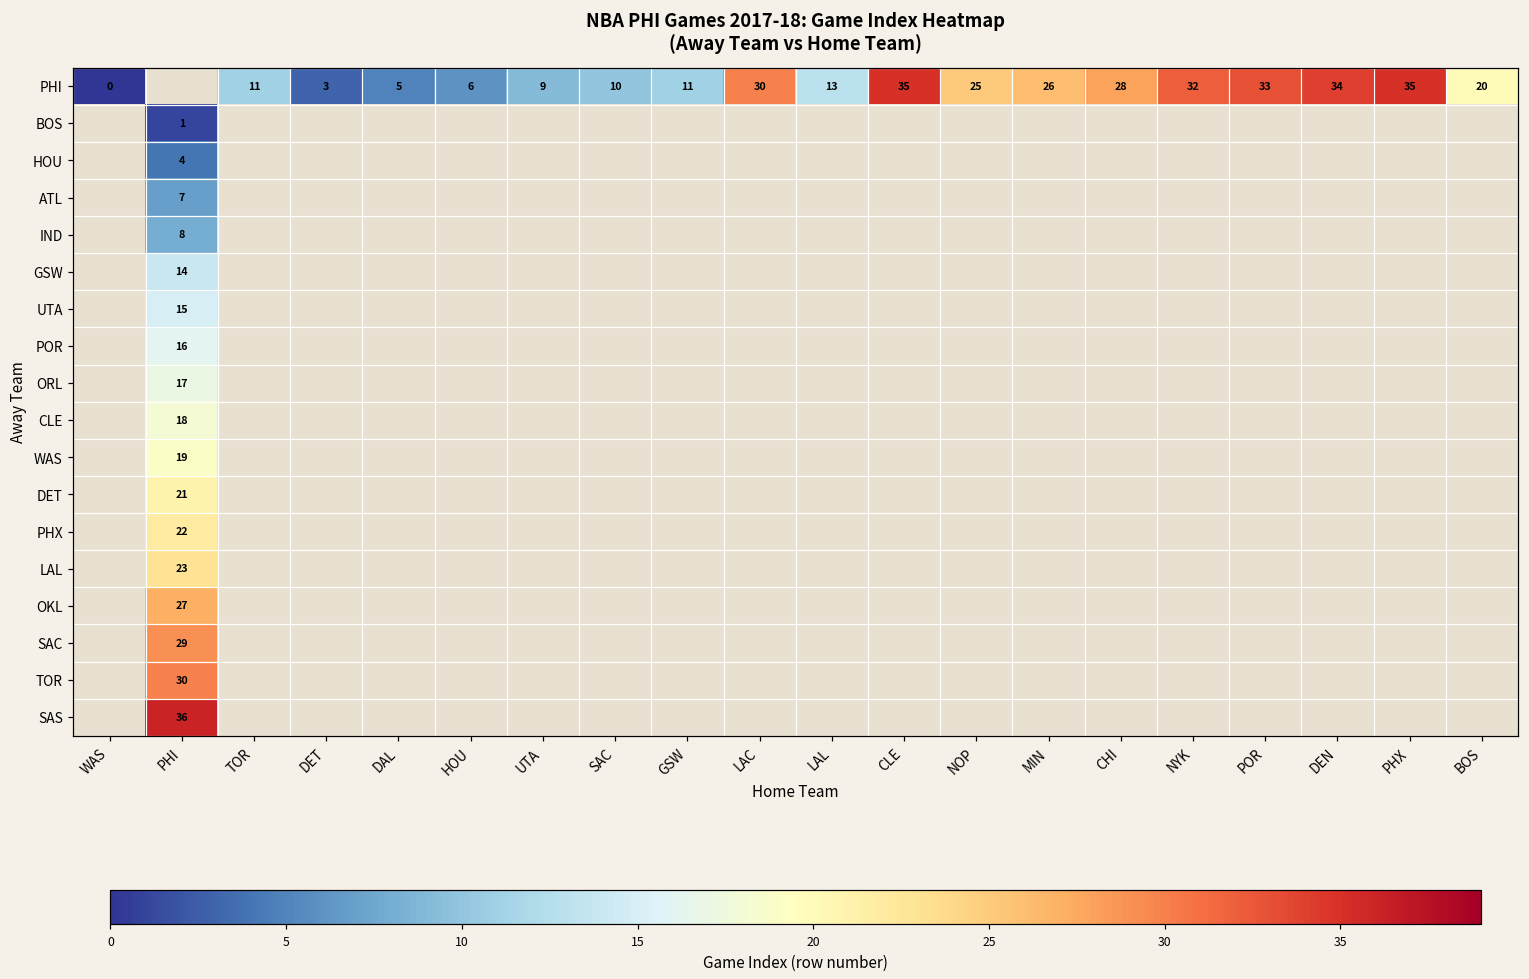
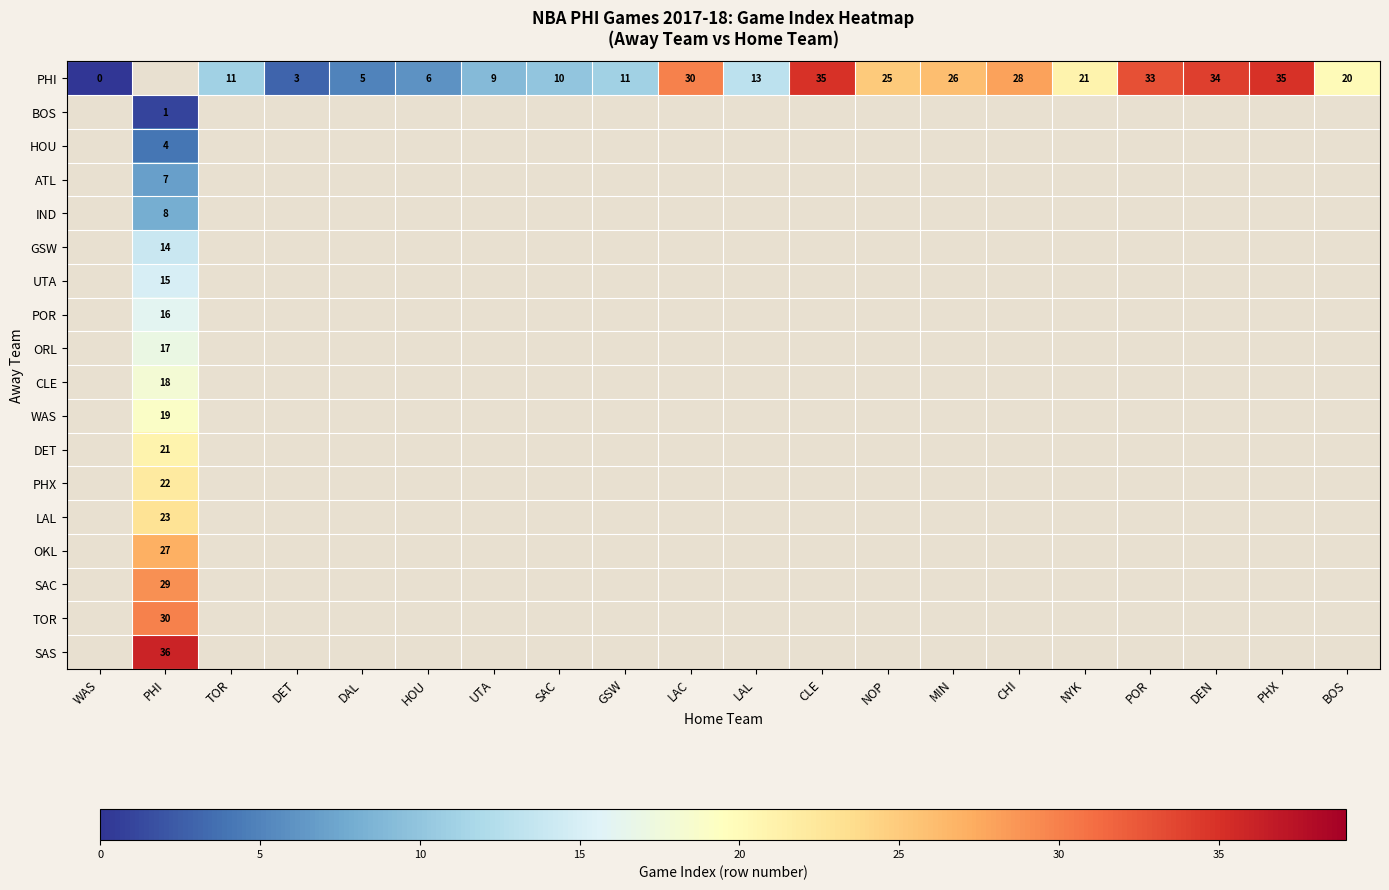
  {
    "PHI": {
      "WAS": 0,
      "TOR": 11,
      "DET": 3,
      "DAL": 5,
      "HOU": 6,
      "UTA": 9,
      "SAC": 10,
      "GSW": 11,
      "LAC": 30,
      "LAL": 13,
      "CLE": 35,
      "NOP": 25,
      "MIN": 26,
      "CHI": 28,
-     "NYK": 32,
+     "NYK": 21,
      "POR": 33,
      "DEN": 34,
      "PHX": 35,
      "BOS": 20
    },
    "BOS": {
      "PHI": 1
    },
    "HOU": {
      "PHI": 4
    },
    "ATL": {
      "PHI": 7
    },
    "IND": {
      "PHI": 8
    },
    "GSW": {
      "PHI": 14
    },
    "UTA": {
      "PHI": 15
    },
    "POR": {
      "PHI": 16
    },
    "ORL": {
      "PHI": 17
    },
    "CLE": {
      "PHI": 18
    },
    "WAS": {
      "PHI": 19
    },
    "DET": {
      "PHI": 21
    },
    "PHX": {
      "PHI": 22
    },
    "LAL": {
      "PHI": 23
    },
    "OKL": {
      "PHI": 27
    },
    "SAC": {
      "PHI": 29
    },
    "TOR": {
      "PHI": 30
    },
    "SAS": {
      "PHI": 36
    }
  }
